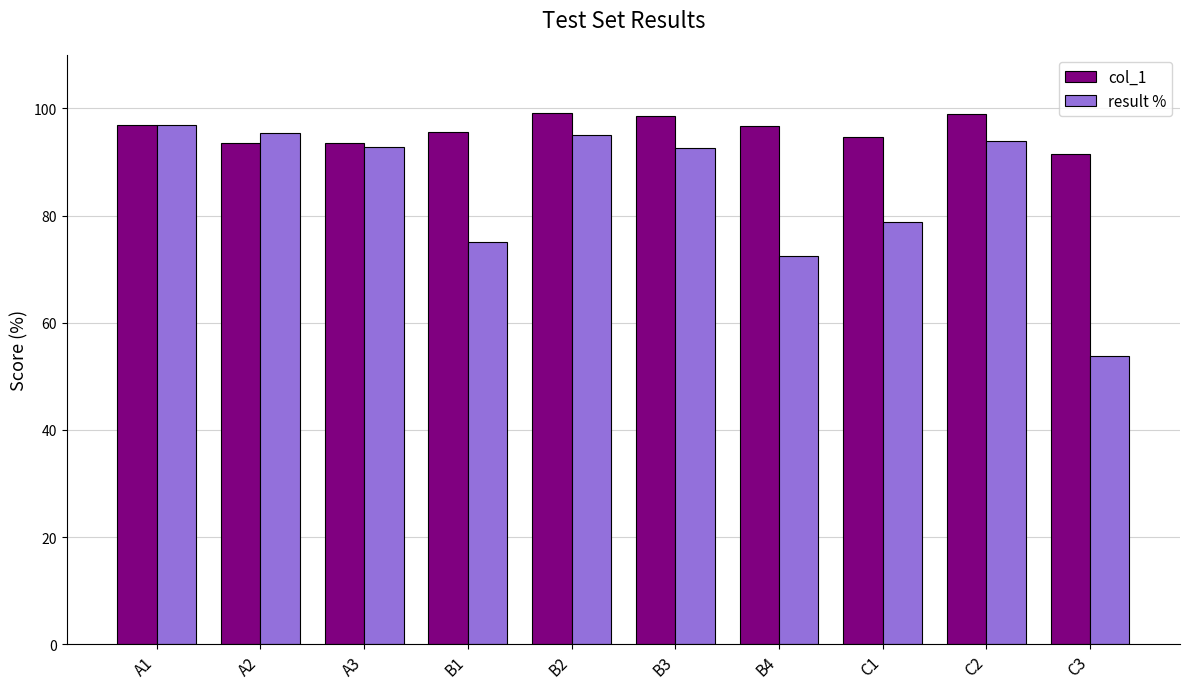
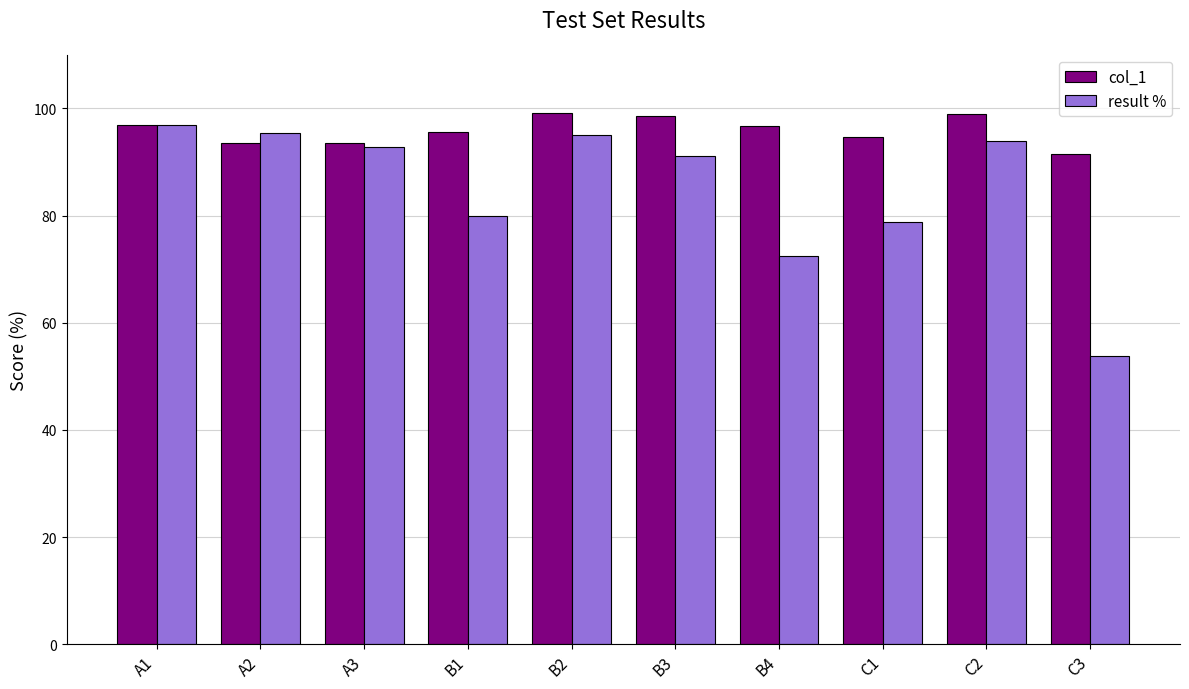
  {
    "col_1": {
      "A1": 97,
      "A2": 94,
      "A3": 94,
      "B1": 96,
      "B2": 99,
      "B3": 99,
      "B4": 97,
      "C1": 95,
      "C2": 99,
      "C3": 91
    },
    "result %": {
      "A1": 97,
      "A2": 95,
      "A3": 93,
-     "B1": 75,
+     "B1": 80,
      "B2": 95,
-     "B3": 93,
+     "B3": 91,
      "B4": 72,
      "C1": 79,
      "C2": 94,
      "C3": 54
    }
  }
